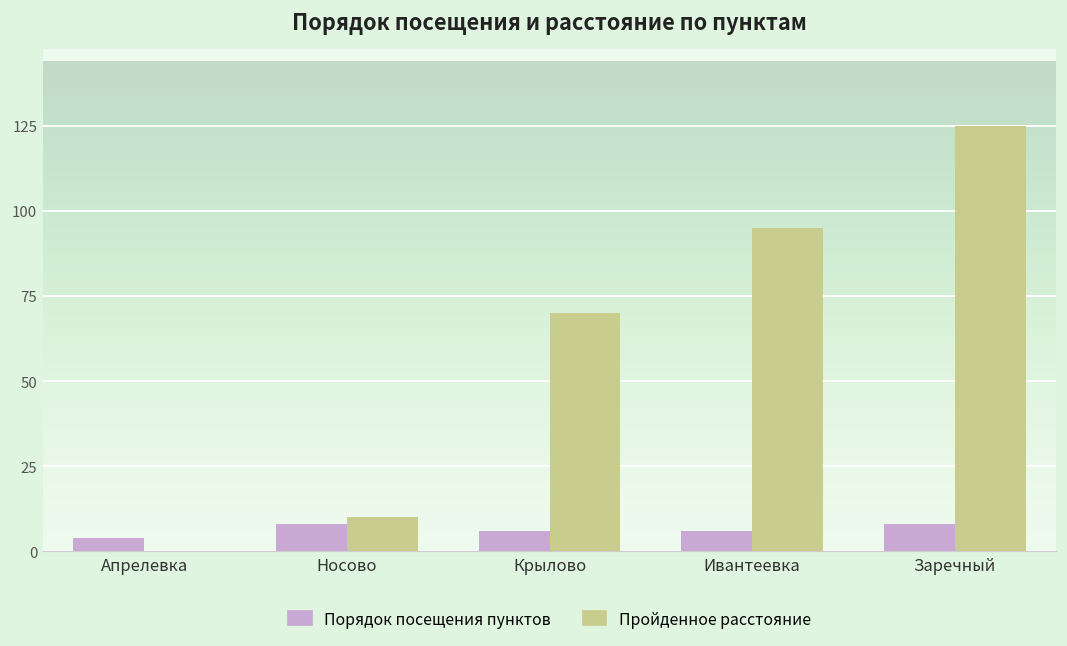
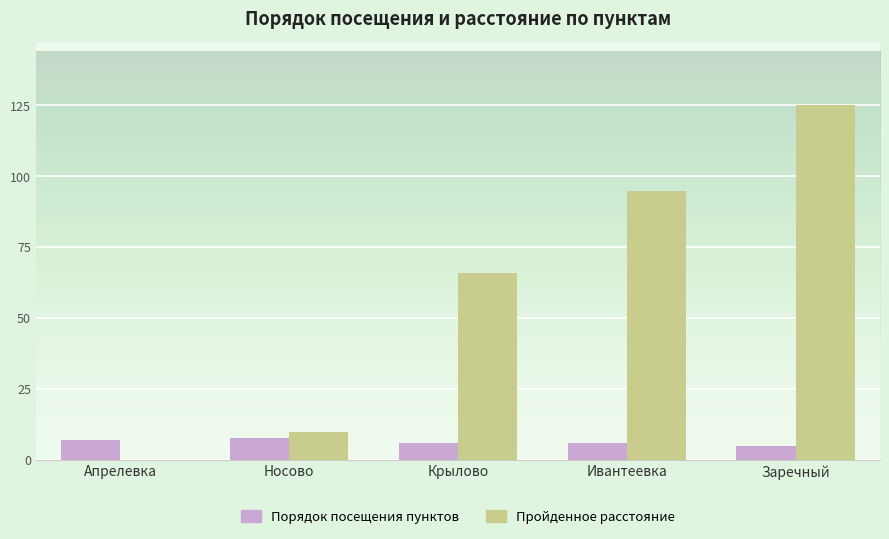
  {
    "Порядок посещения пунктов": {
-     "Апрелевка": 4,
+     "Апрелевка": 7,
      "Носово": 8,
      "Крылово": 6,
      "Ивантеевка": 6,
-     "Заречный": 8
+     "Заречный": 5
    },
    "Пройденное расстояние": {
      "Апрелевка": 0,
      "Носово": 10,
-     "Крылово": 70,
+     "Крылово": 66,
      "Ивантеевка": 95,
      "Заречный": 125
    }
  }
